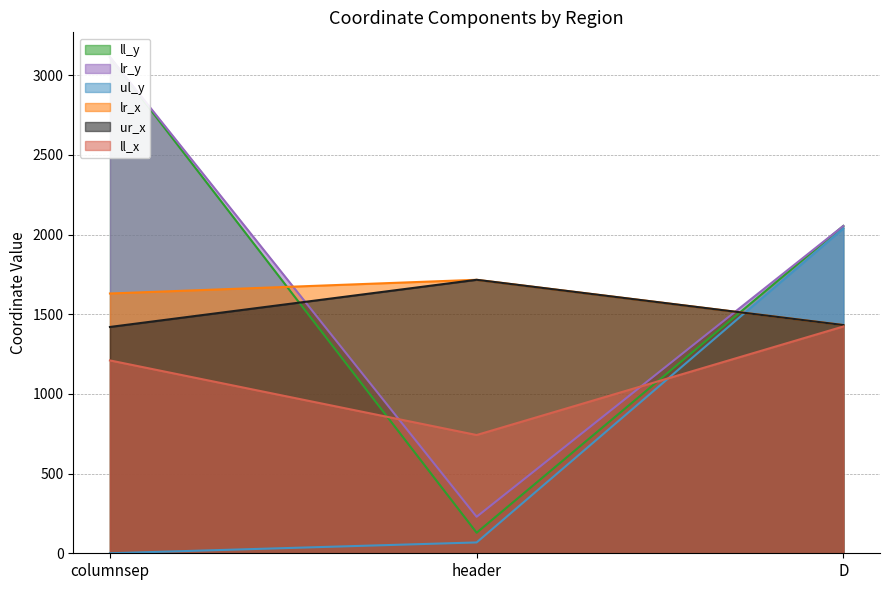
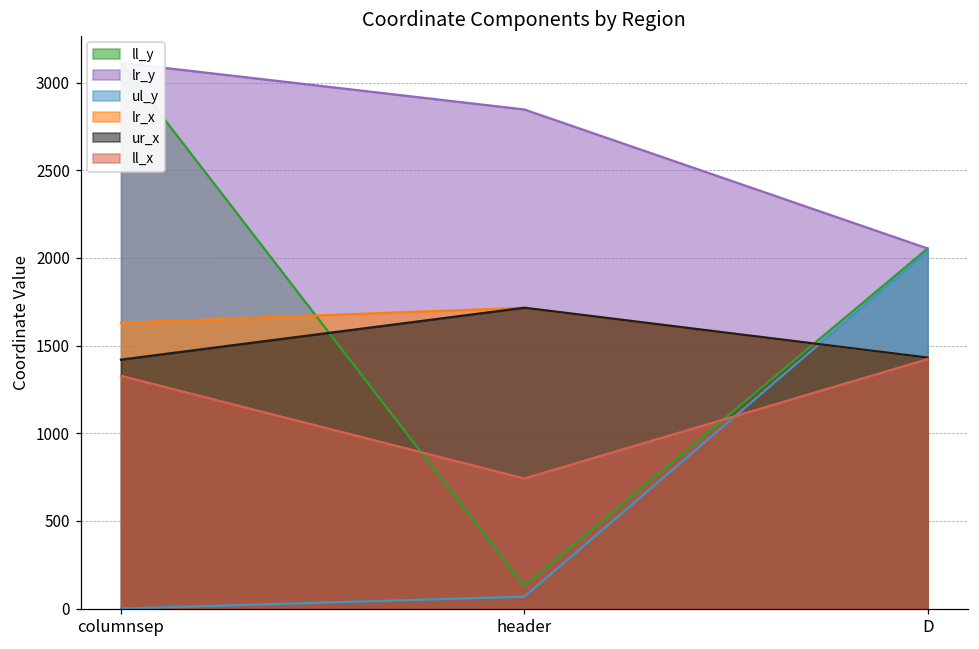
  {
    "ll_y": {
      "header": 130
    },
    "lr_y": {
-     "header": 230
+     "header": 2850
    },
    "ul_y": {
      "columnsep": 0,
      "header": 70,
      "D": 2040
    },
    "lr_x": {
      "columnsep": 1630
    },
    "ur_x": {
      "columnsep": 1420
    },
    "ll_x": {
-     "columnsep": 1210,
+     "columnsep": 1330,
      "header": 740
    }
  }
